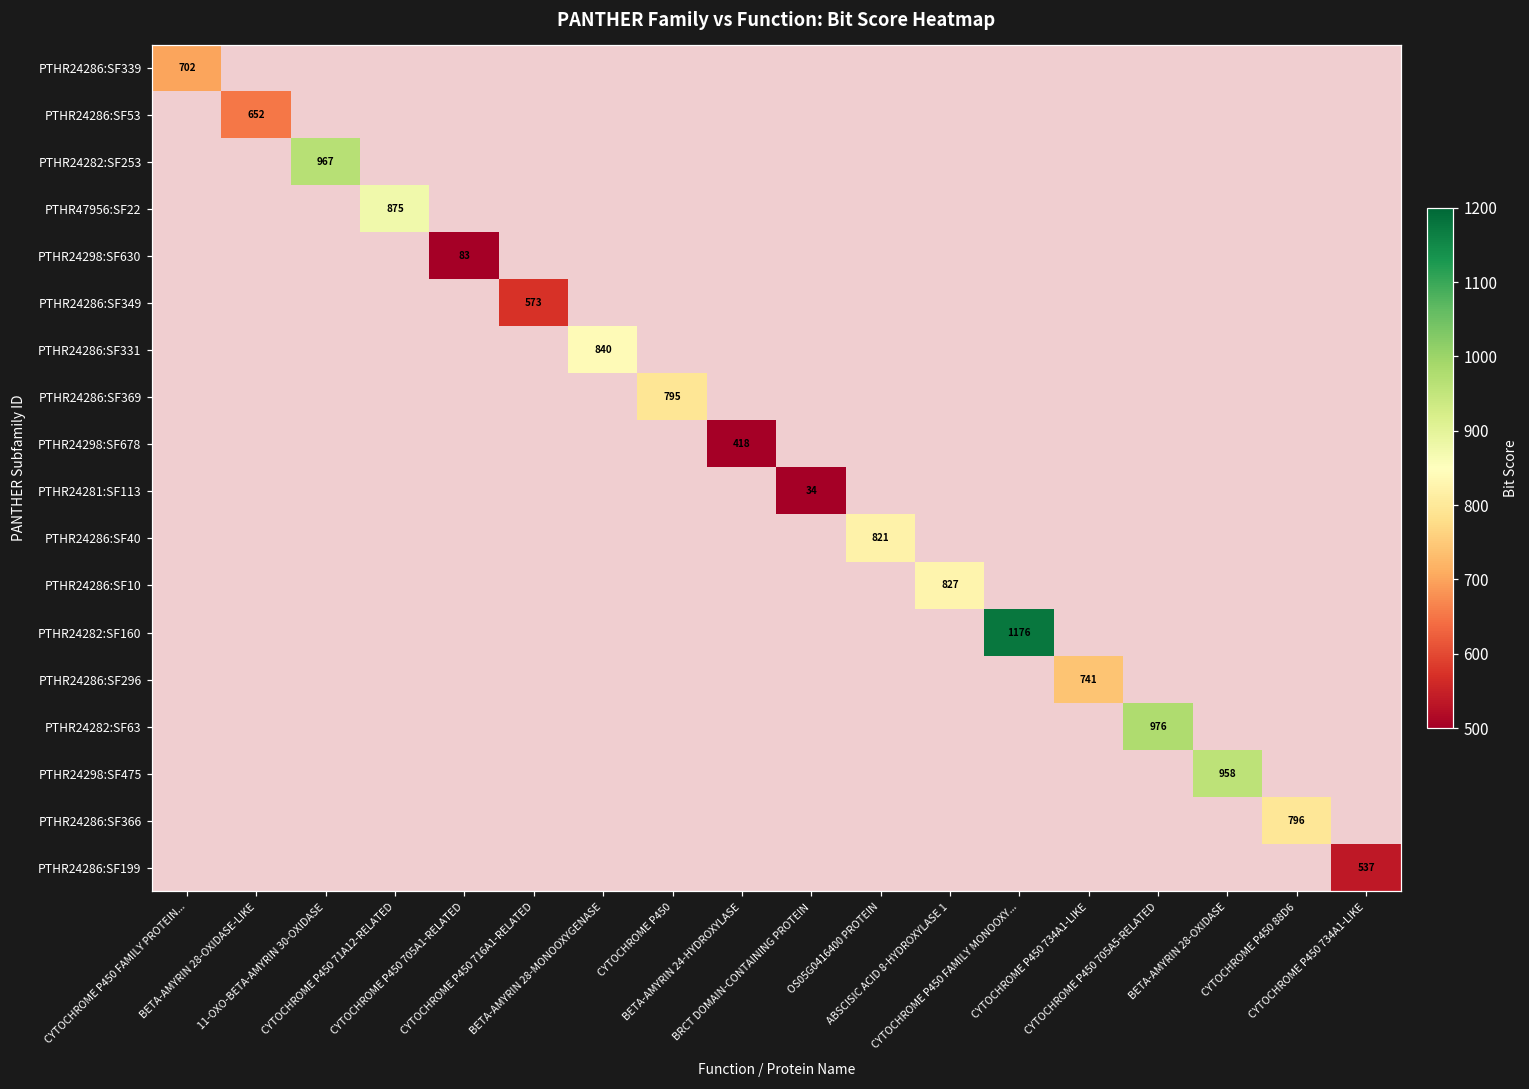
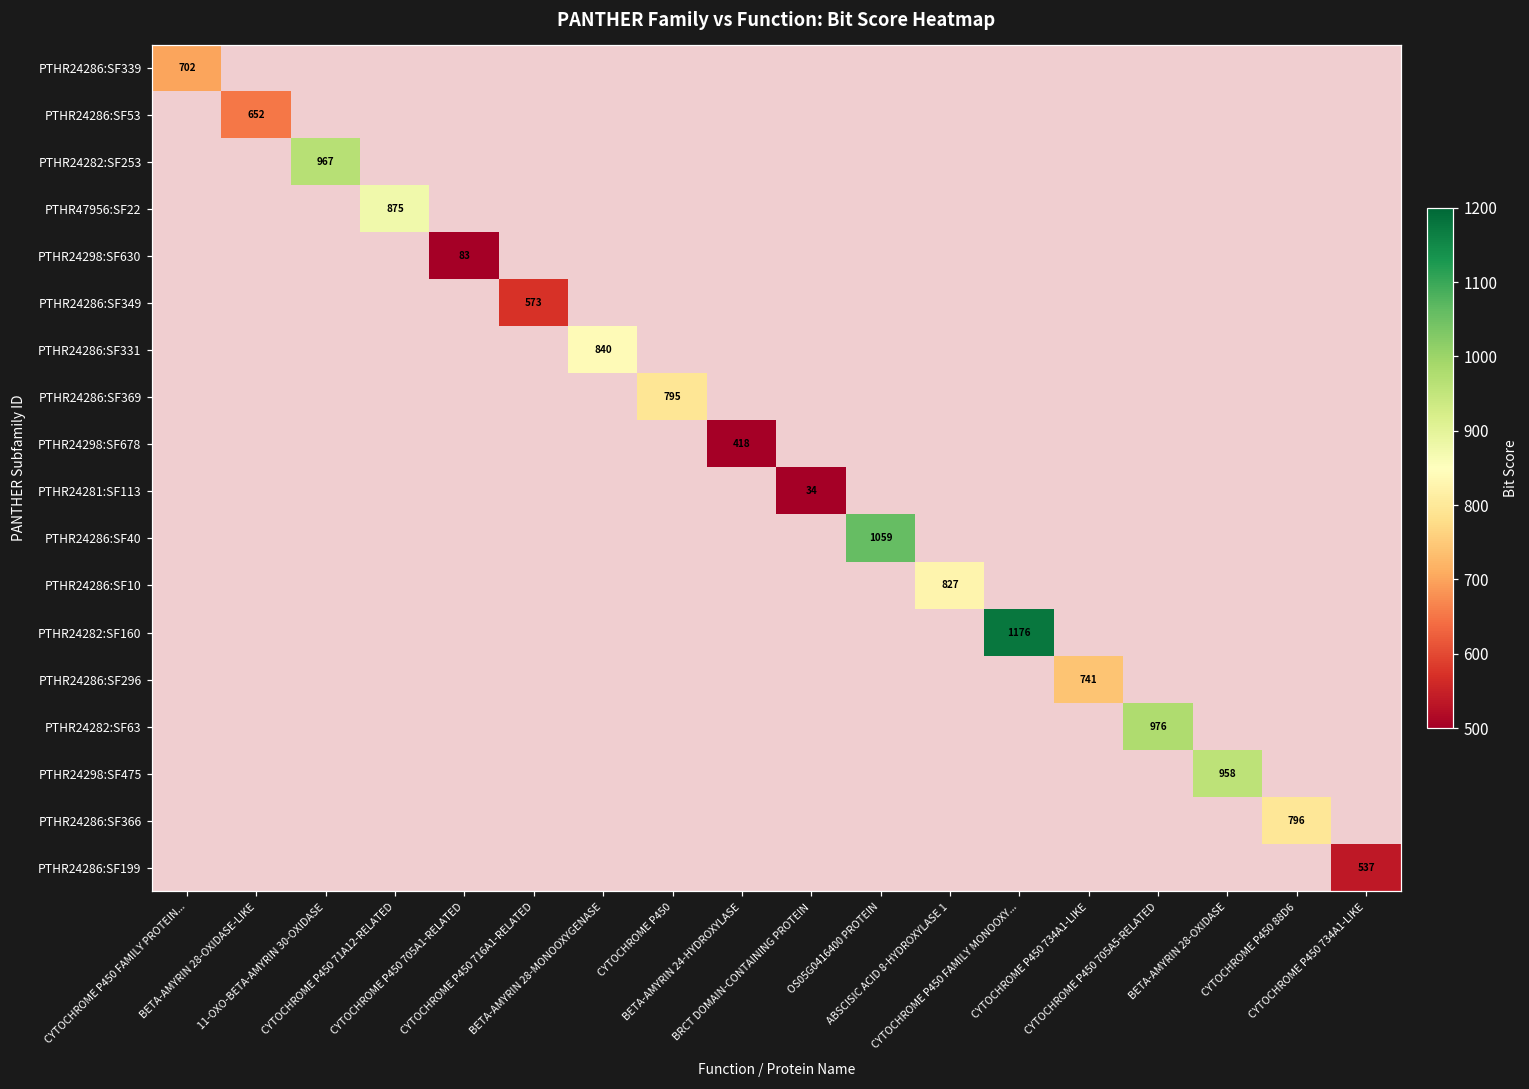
  {
    "PTHR24286:SF339": {
      "CYTOCHROME P450 FAMILY PROTEIN...": 702
    },
    "PTHR24286:SF53": {
      "BETA-AMYRIN 28-OXIDASE-LIKE": 652
    },
    "PTHR24282:SF253": {
      "11-OXO-BETA-AMYRIN 30-OXIDASE": 967
    },
    "PTHR47956:SF22": {
      "CYTOCHROME P450 71A12-RELATED": 875
    },
    "PTHR24298:SF630": {
      "CYTOCHROME P450 705A1-RELATED": 83
    },
    "PTHR24286:SF349": {
      "CYTOCHROME P450 716A1-RELATED": 573
    },
    "PTHR24286:SF331": {
      "BETA-AMYRIN 28-MONOOXYGENASE": 840
    },
    "PTHR24286:SF369": {
      "CYTOCHROME P450": 795
    },
    "PTHR24298:SF678": {
      "BETA-AMYRIN 24-HYDROXYLASE": 418
    },
    "PTHR24281:SF113": {
      "BRCT DOMAIN-CONTAINING PROTEIN": 34
    },
    "PTHR24286:SF40": {
-     "OS05G0416400 PROTEIN": 821
+     "OS05G0416400 PROTEIN": 1059
    },
    "PTHR24286:SF10": {
      "ABSCISIC ACID 8-HYDROXYLASE 1": 827
    },
    "PTHR24282:SF160": {
      "CYTOCHROME P450 FAMILY MONOOXY...": 1176
    },
    "PTHR24282:SF63": {
      "CYTOCHROME P450 705A5-RELATED": 976
    },
    "PTHR24298:SF475": {
      "BETA-AMYRIN 28-OXIDASE": 958
    },
    "PTHR24286:SF366": {
      "CYTOCHROME P450 88D6": 796
    }
  }
